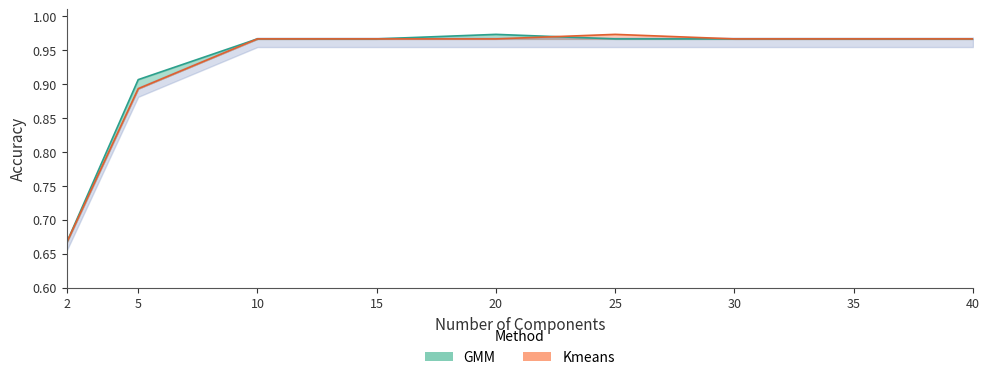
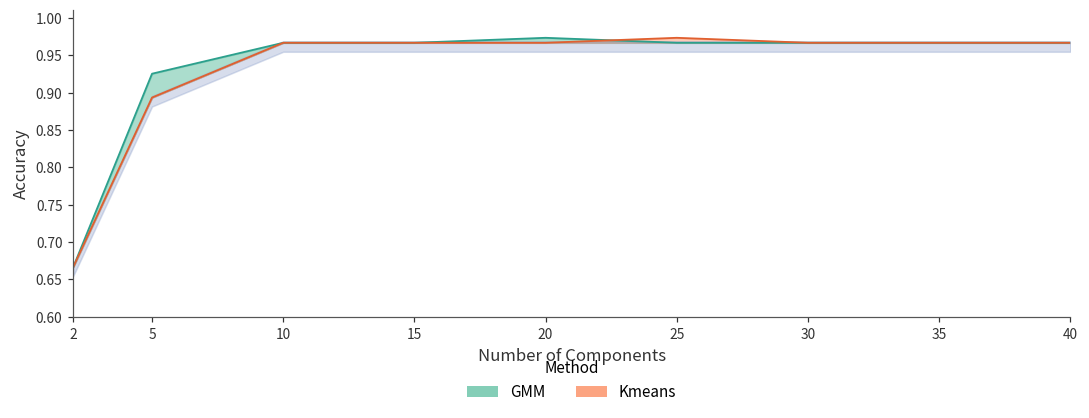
  {
    "GMM": {
-     "5": 0.91,
+     "5": 0.93,
      "20": 0.97
    },
    "Kmeans": {
      "25": 0.97
    }
  }
